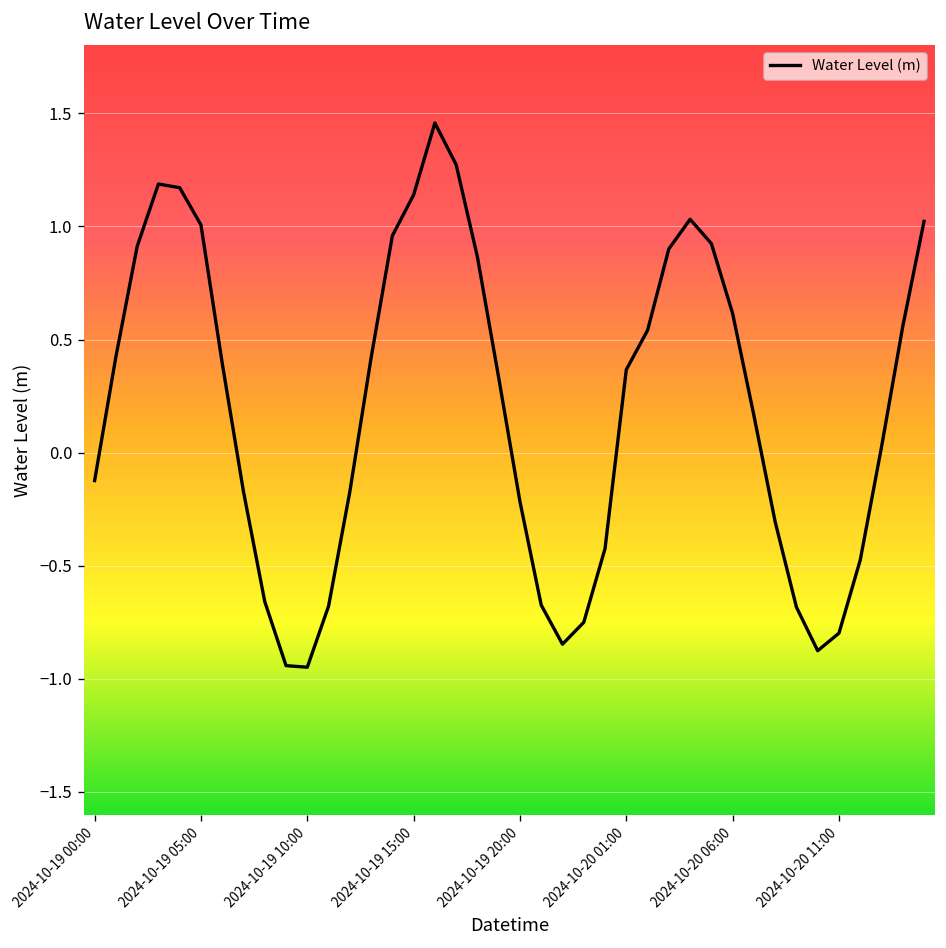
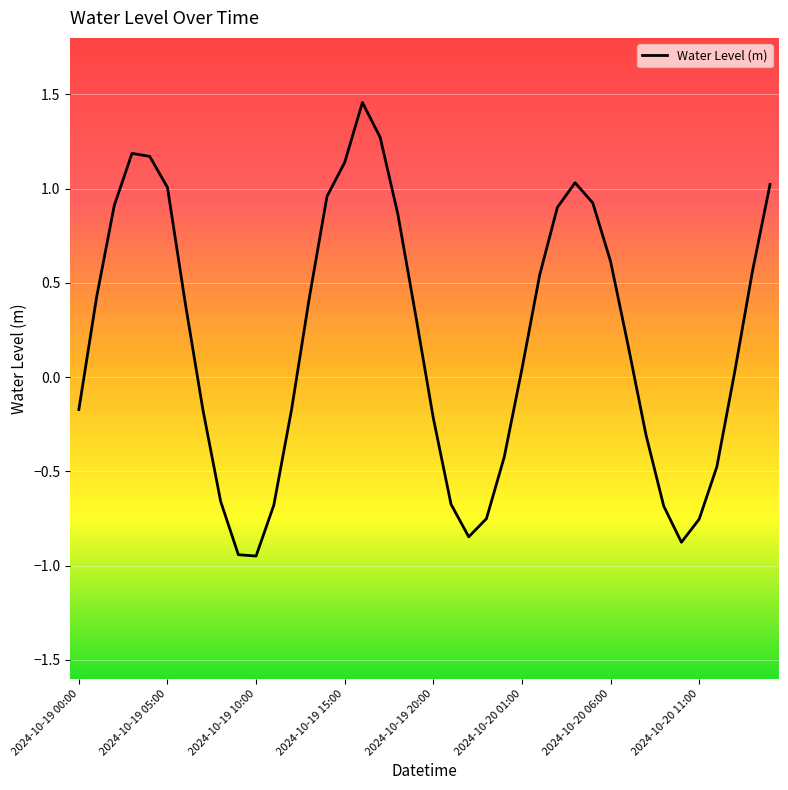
  {
-   "2024-10-19 00:00": -0.12,
+   "2024-10-19 00:00": -0.17,
    "2024-10-19 05:00": 1.01,
    "2024-10-19 10:00": -0.95,
    "2024-10-19 15:00": 1.14,
    "2024-10-19 20:00": -0.22,
-   "2024-10-20 01:00": 0.37,
+   "2024-10-20 01:00": 0.04,
    "2024-10-20 06:00": 0.62,
-   "2024-10-20 11:00": -0.80
+   "2024-10-20 11:00": -0.75
  }
